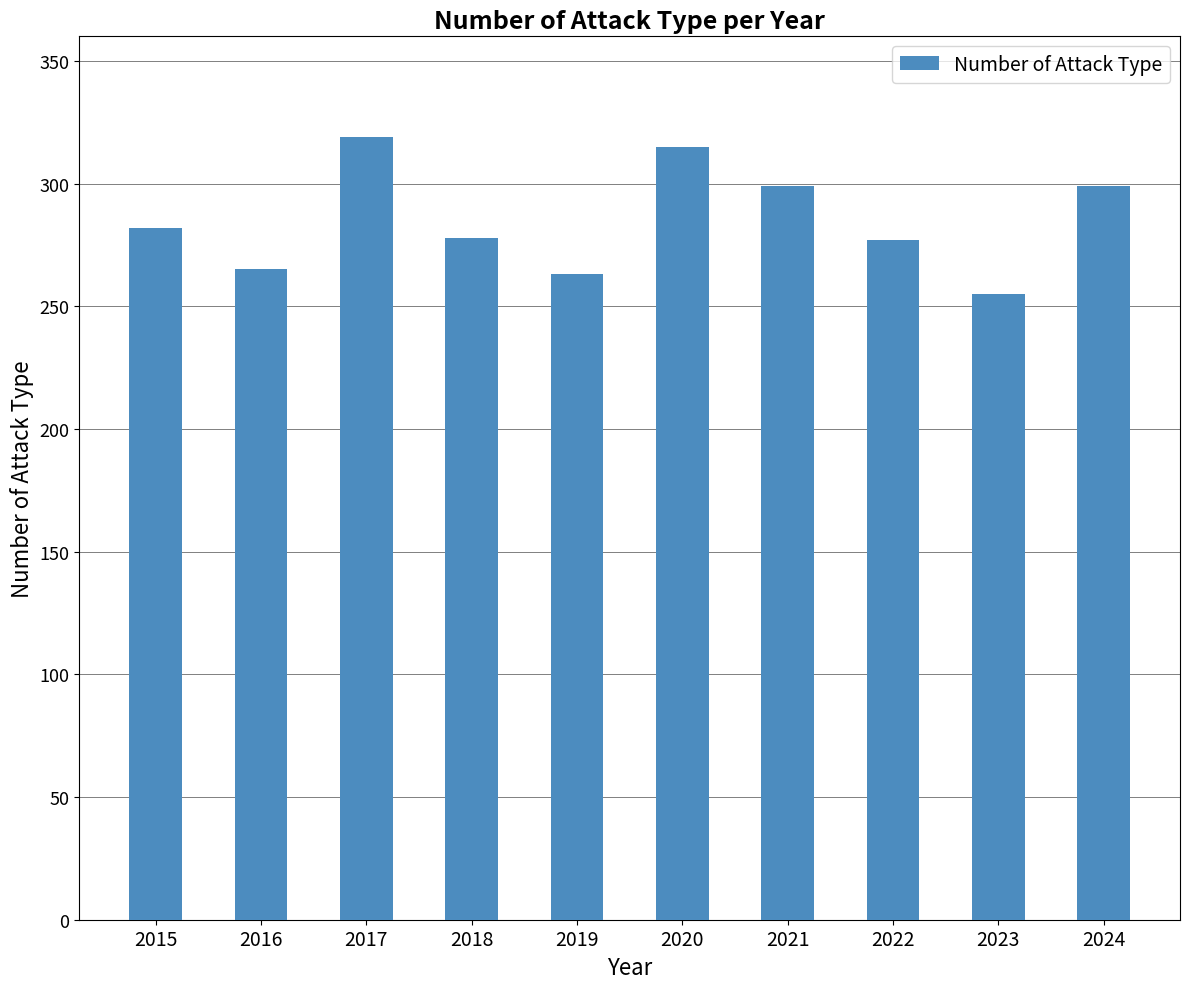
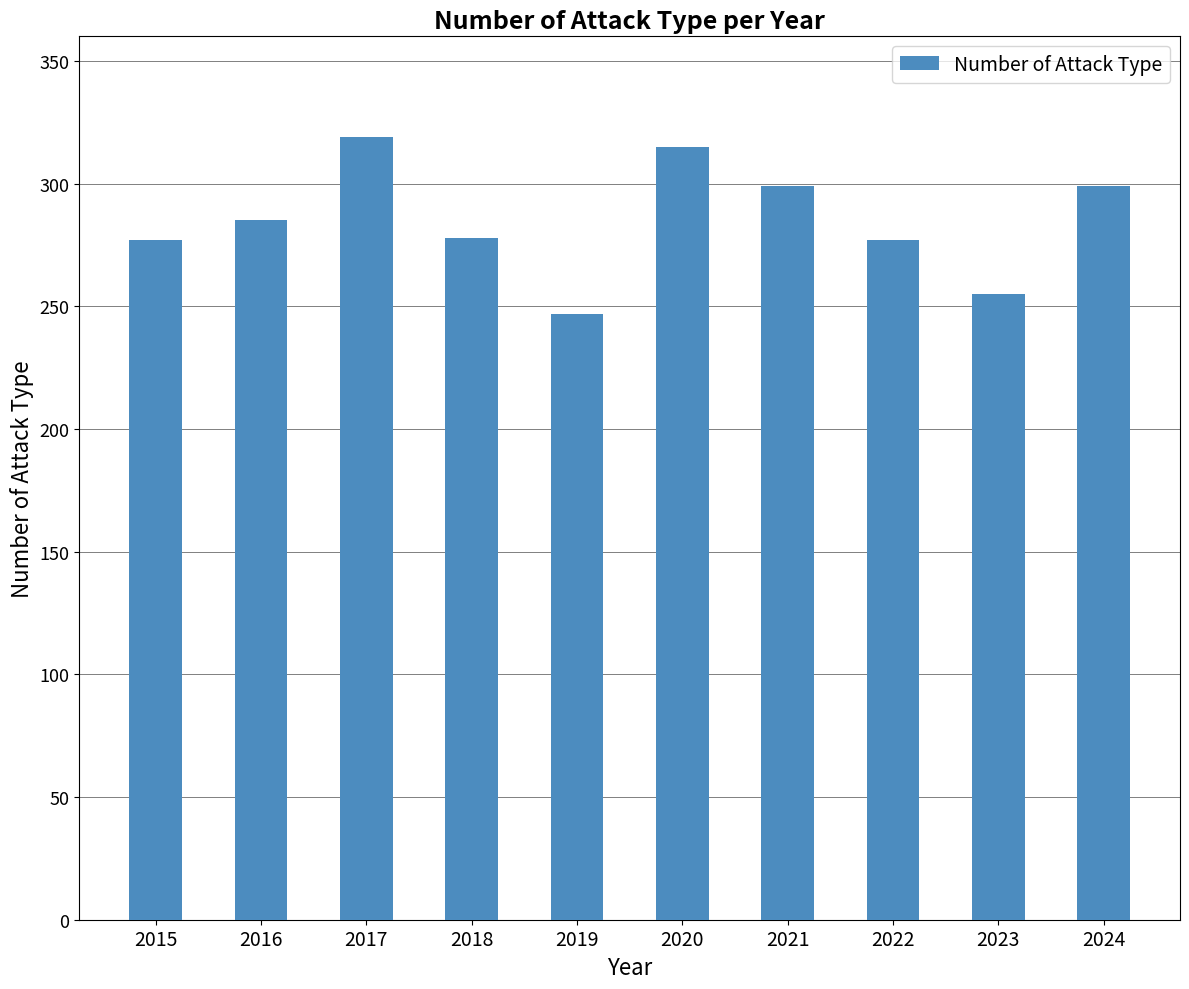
  {
-   "2015": 282,
-   "2016": 265,
+   "2015": 277,
+   "2016": 285,
    "2017": 319,
    "2018": 278,
-   "2019": 263,
+   "2019": 247,
    "2020": 315,
    "2021": 299,
    "2022": 277,
    "2023": 255,
    "2024": 299
  }
